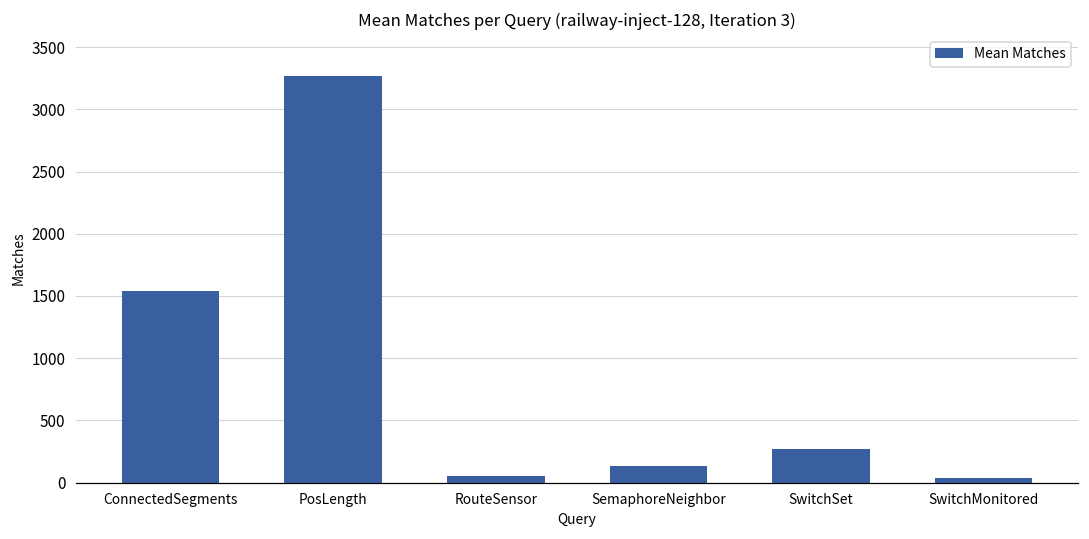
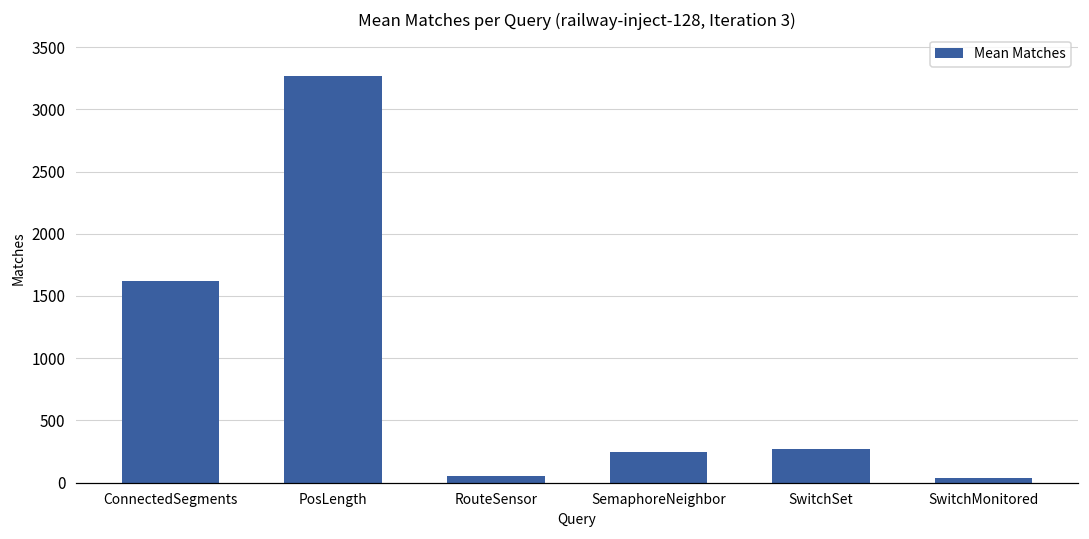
  {
-   "ConnectedSegments": 1540,
+   "ConnectedSegments": 1620,
    "PosLength": 3270,
    "RouteSensor": 50,
-   "SemaphoreNeighbor": 130,
+   "SemaphoreNeighbor": 240,
    "SwitchSet": 270,
    "SwitchMonitored": 40
  }
